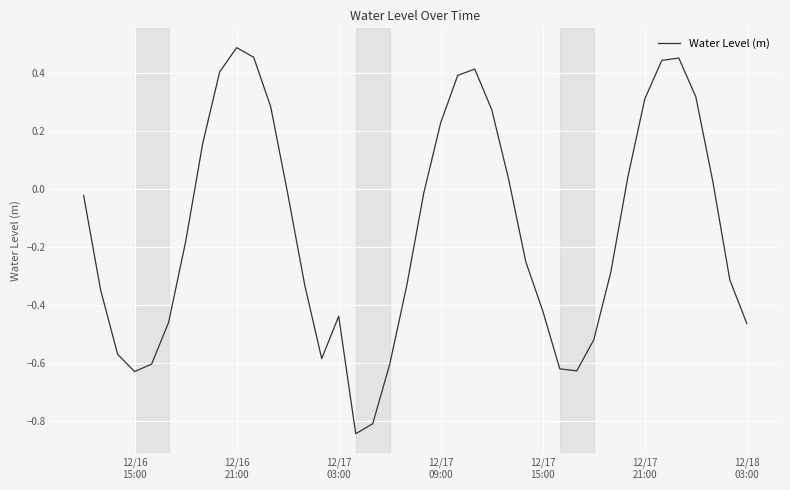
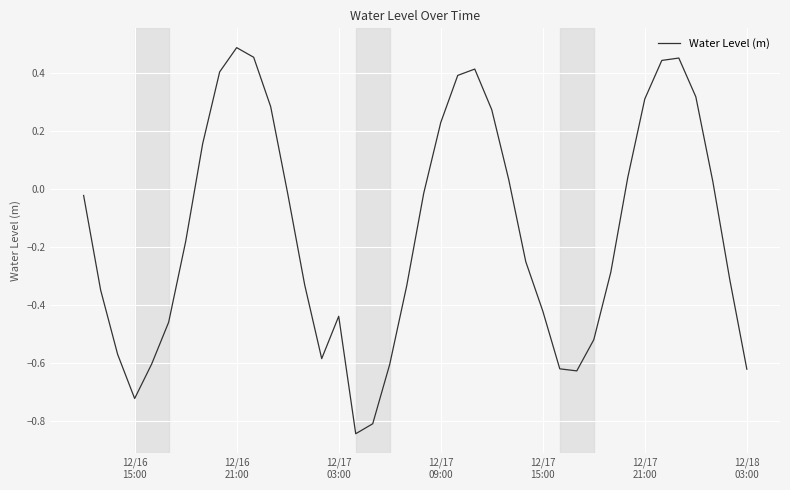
  {
-   "12/16 15:00": -0.63,
+   "12/16 15:00": -0.72,
    "12/16 21:00": 0.49,
    "12/17 03:00": -0.44,
    "12/17 09:00": 0.23,
    "12/17 15:00": -0.42,
    "12/17 21:00": 0.31,
-   "12/18 03:00": -0.46
+   "12/18 03:00": -0.62
  }
